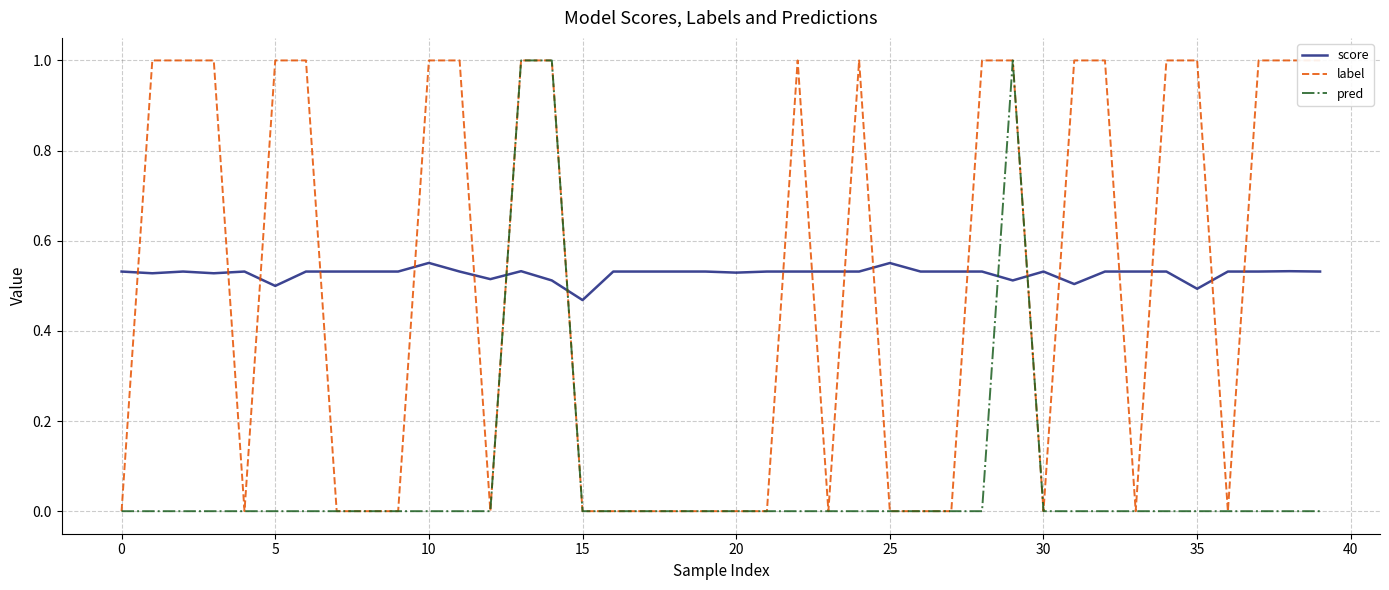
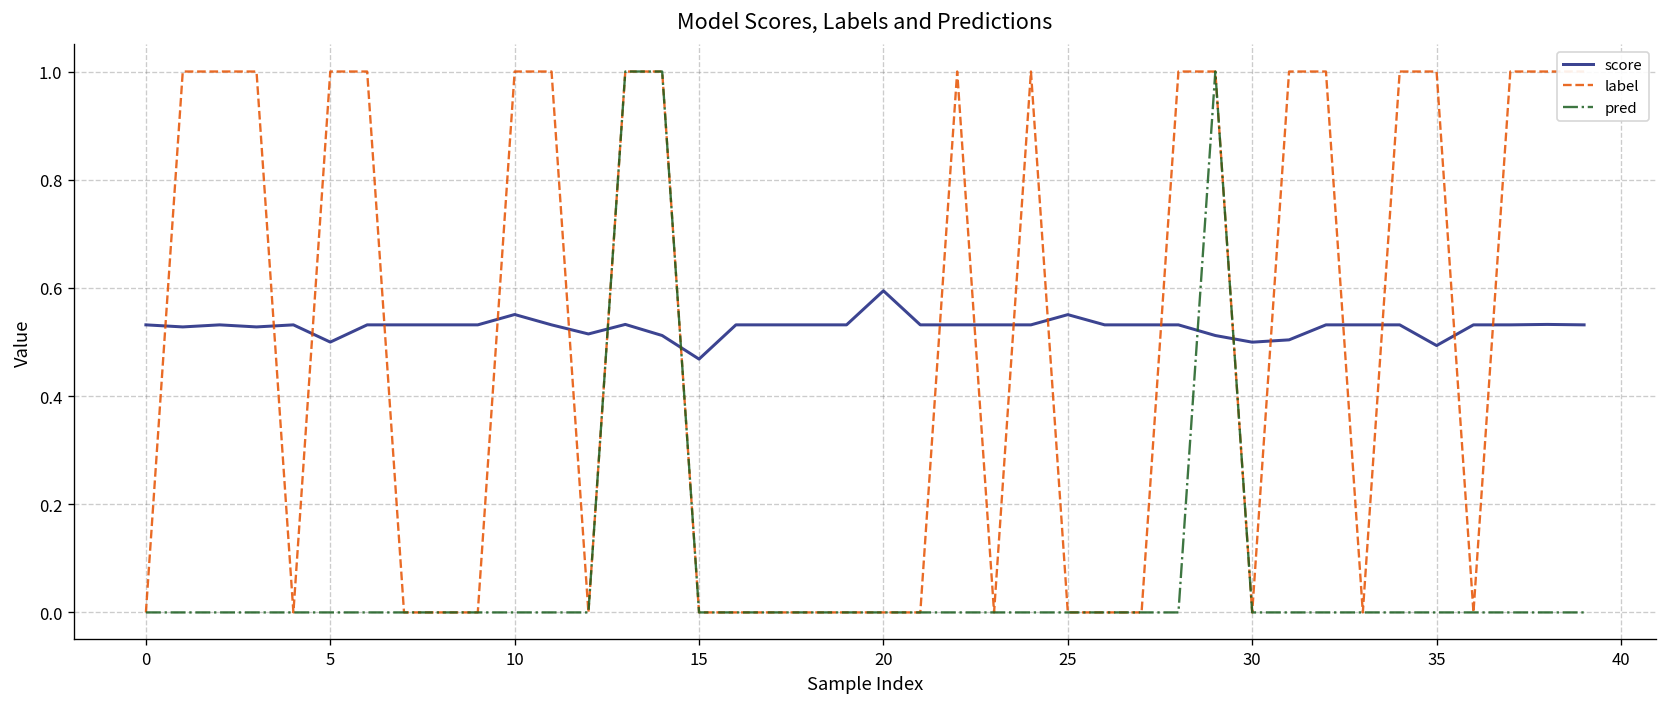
  {
    "score": {
      "0": 0.53,
      "5": 0.50,
      "10": 0.55,
      "15": 0.47,
-     "20": 0.53,
+     "20": 0.59,
      "25": 0.55,
-     "30": 0.53,
+     "30": 0.50,
      "35": 0.49
    },
    "label": {
      "5": 1.00,
      "10": 1.00,
      "35": 1.00
    },
    "pred": {
      "5": 0.00,
      "10": 0.00,
      "35": 0.00
    }
  }
